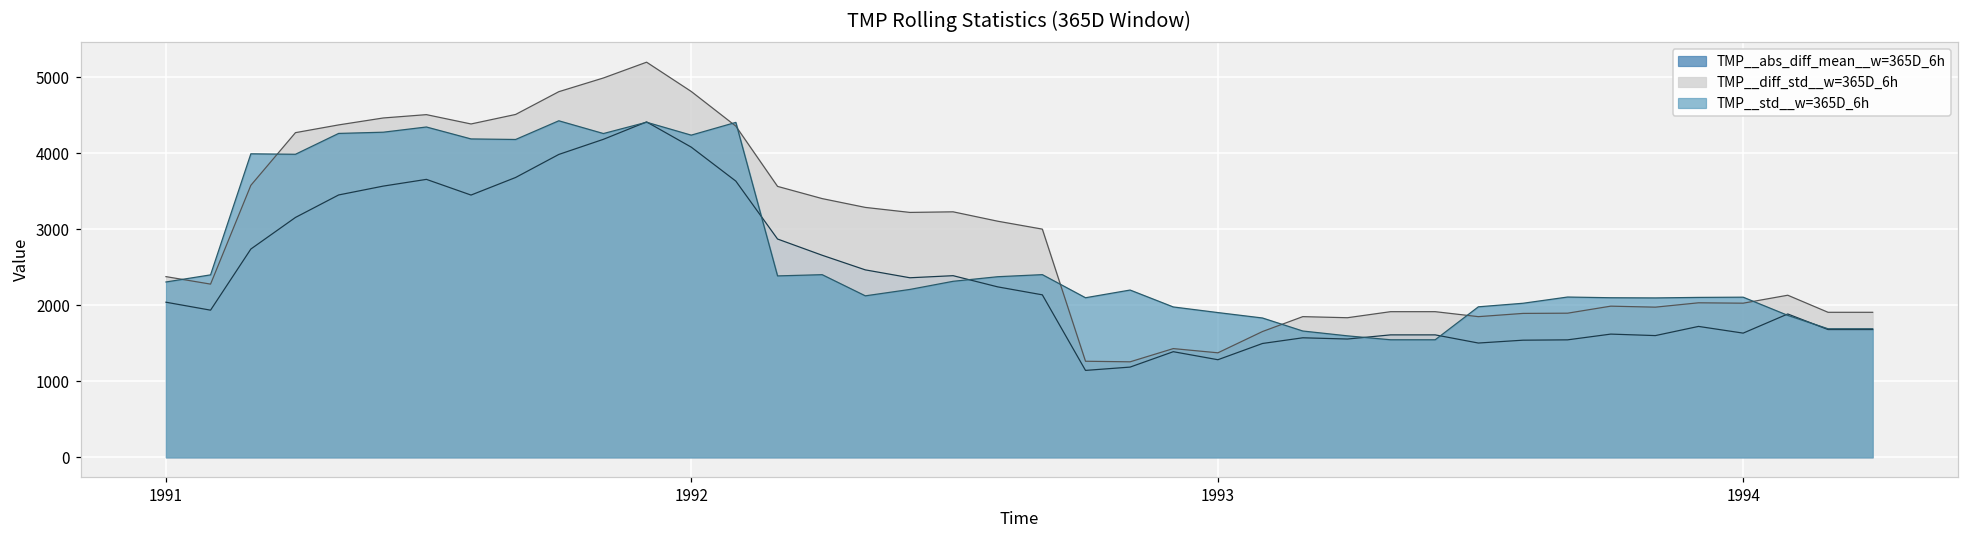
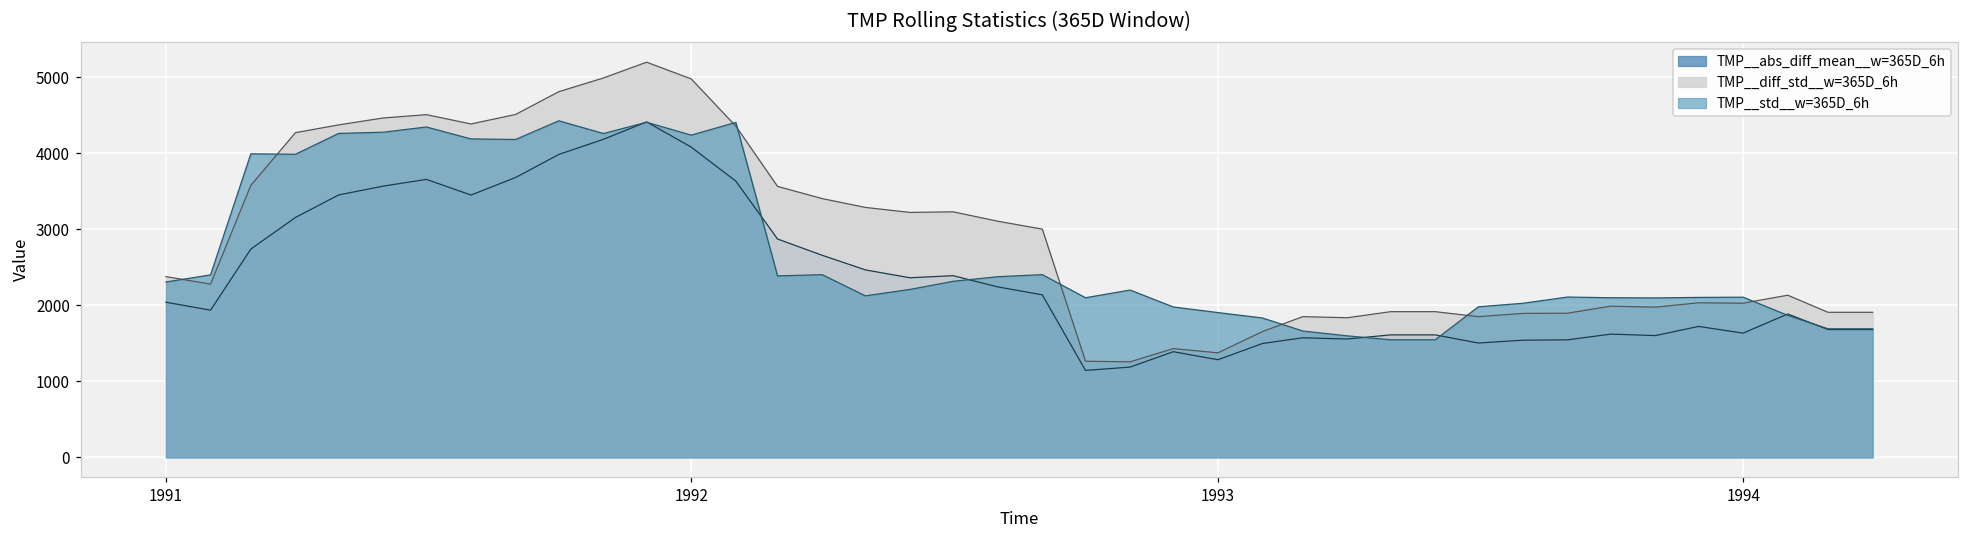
  {
    "TMP__diff_std__w=365D_6h": {
      "1991": 2400,
-     "1992": 4800,
+     "1992": 5000,
      "1993": 1400,
      "1994": 2000
    }
  }
